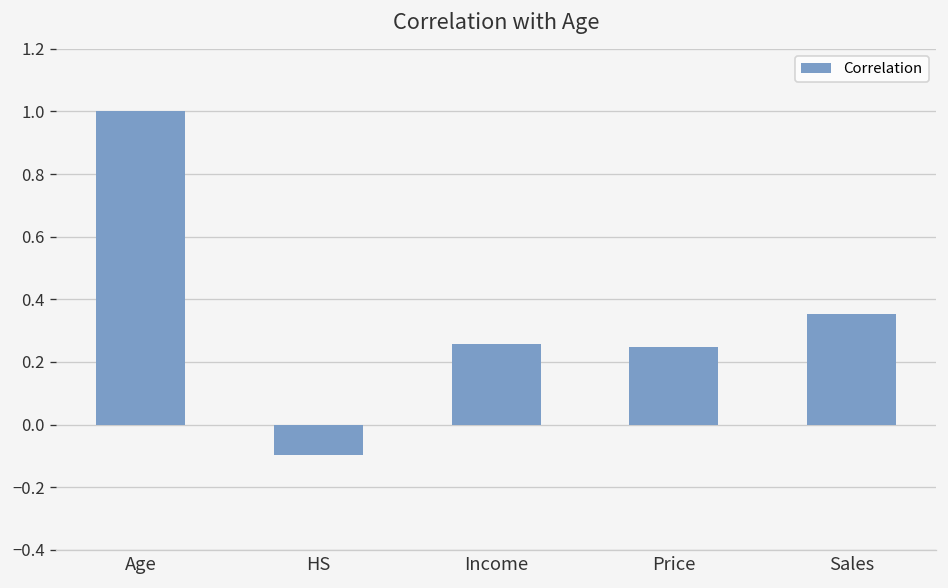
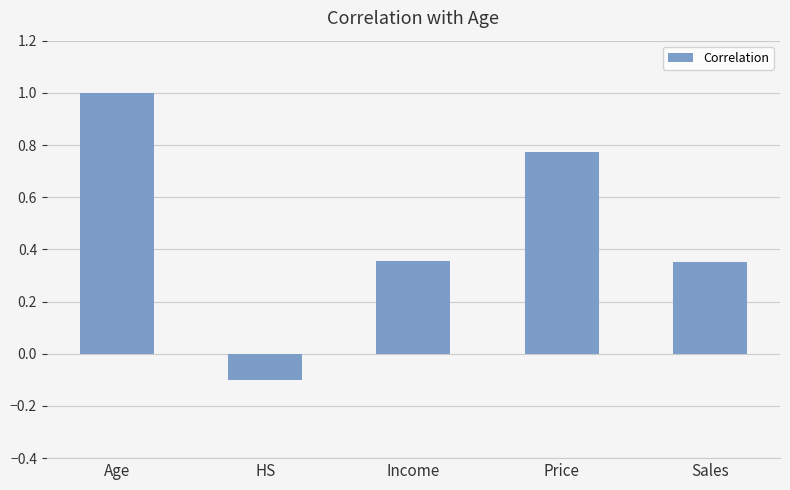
  {
    "Age": 1.00,
    "HS": -0.10,
-   "Income": 0.26,
-   "Price": 0.25,
+   "Income": 0.36,
+   "Price": 0.77,
    "Sales": 0.35
  }
